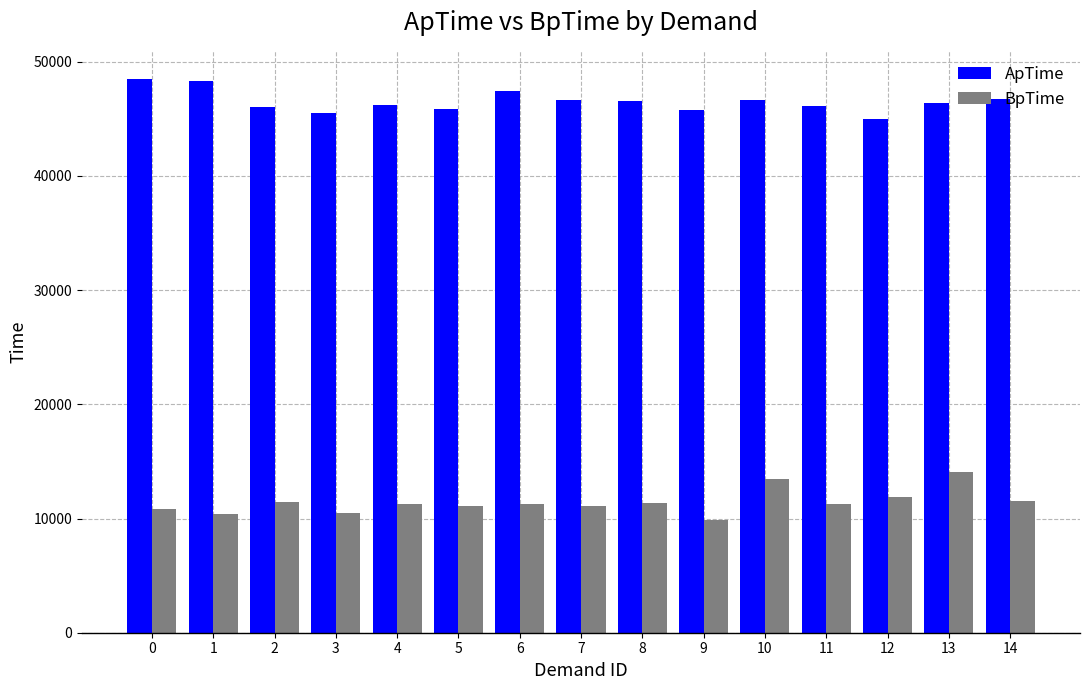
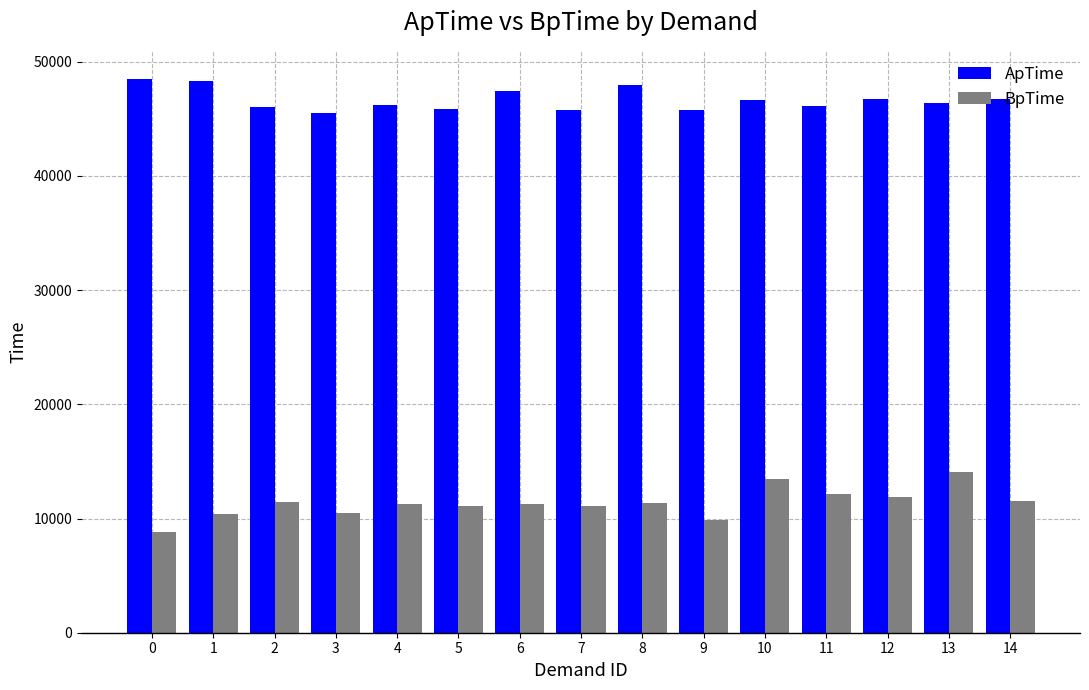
  {
    "ApTime": {
      "0": 48500,
      "1": 48300,
      "2": 46100,
      "3": 45500,
      "4": 46200,
      "5": 45900,
      "6": 47400,
-     "7": 46600,
-     "8": 46500,
+     "7": 45800,
+     "8": 48000,
      "9": 45700,
      "10": 46600,
      "11": 46100,
-     "12": 44900,
+     "12": 46700,
      "13": 46400,
      "14": 46700
    },
    "BpTime": {
-     "0": 10800,
+     "0": 8800,
      "1": 10400,
      "2": 11400,
      "3": 10500,
      "4": 11200,
      "5": 11100,
      "6": 11300,
      "7": 11100,
      "8": 11400,
      "9": 9800,
      "10": 13500,
-     "11": 11300,
+     "11": 12100,
      "12": 11900,
      "13": 14100,
      "14": 11600
    }
  }
